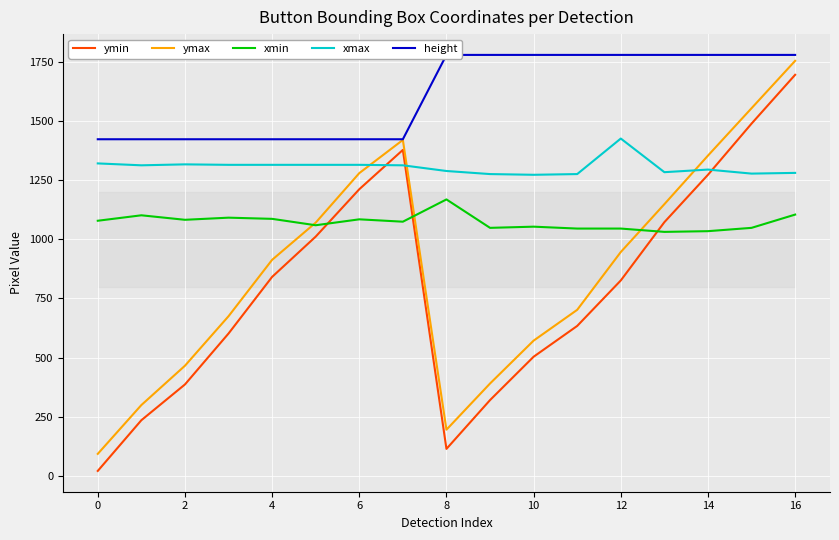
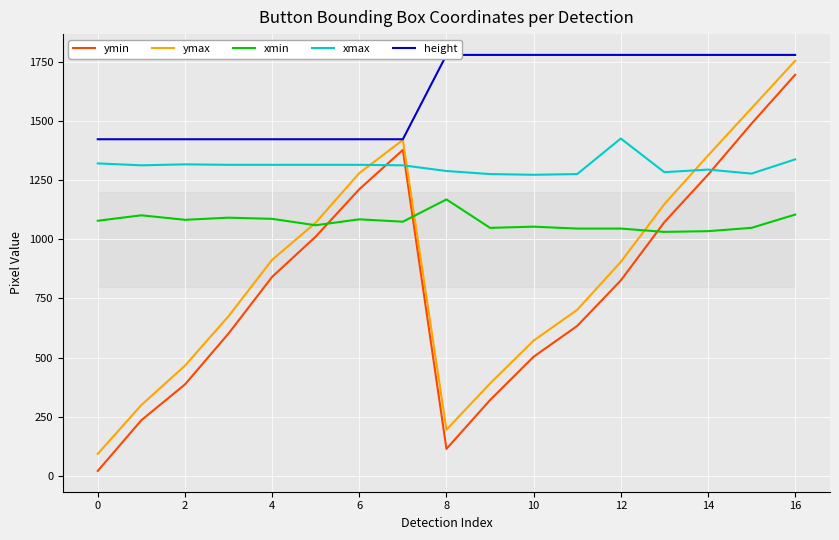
  {
    "ymin": {
      "0": 20,
      "2": 390,
      "4": 840,
      "6": 1210,
      "8": 120,
      "10": 500,
      "12": 830,
      "14": 1270,
      "16": 1690
    },
    "ymax": {
      "0": 90,
      "2": 470,
      "4": 910,
      "6": 1280,
      "8": 200,
      "10": 570,
-     "12": 950,
+     "12": 900,
      "14": 1350,
      "16": 1750
    },
    "xmin": {
      "0": 1080,
      "2": 1080,
      "4": 1090,
      "6": 1080,
      "8": 1170,
      "10": 1050,
      "12": 1050,
      "14": 1030,
      "16": 1100
    },
    "xmax": {
      "0": 1320,
      "2": 1320,
      "4": 1310,
      "6": 1310,
      "8": 1290,
      "10": 1270,
      "12": 1430,
      "14": 1290,
-     "16": 1280
+     "16": 1340
    },
    "height": {
      "0": 1420,
      "2": 1420,
      "4": 1420,
      "6": 1420,
      "10": 1780,
      "12": 1780,
      "14": 1780,
      "16": 1780
    }
  }
